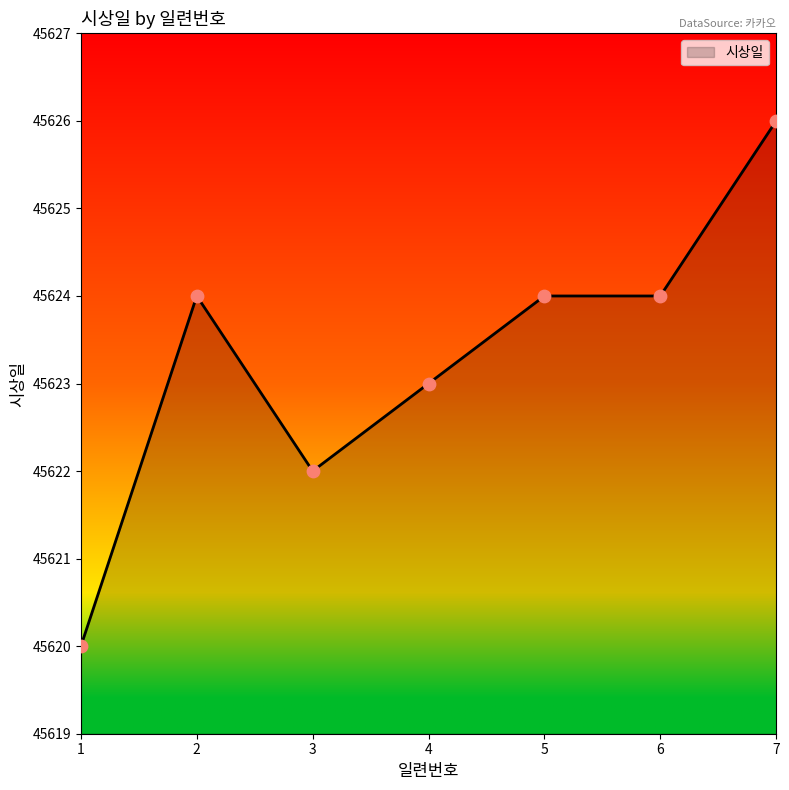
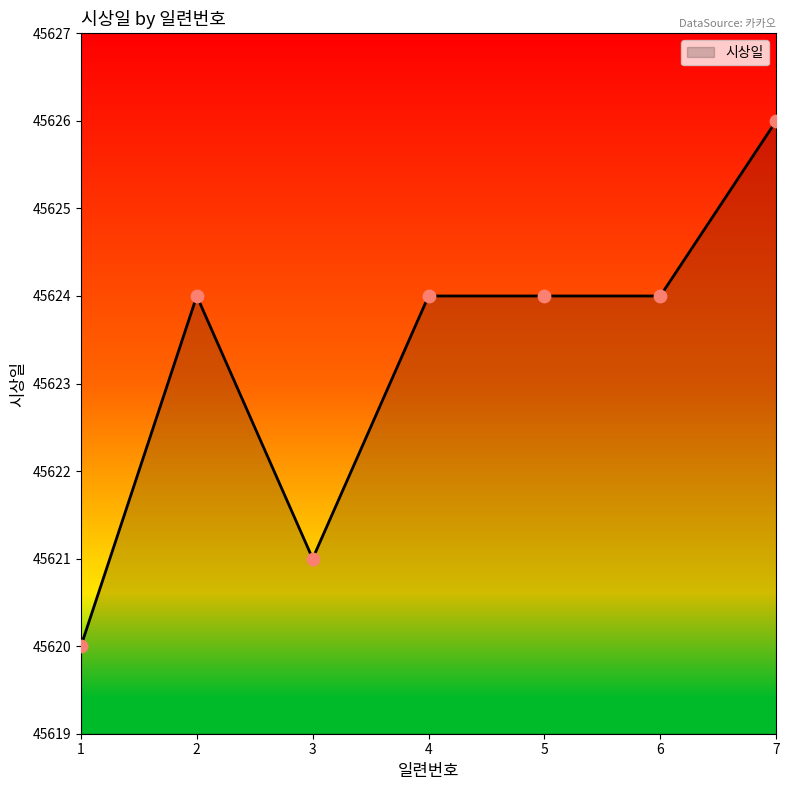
  {
    "1": 45620,
    "2": 45624,
-   "3": 45622,
-   "4": 45623,
+   "3": 45621,
+   "4": 45624,
    "5": 45624,
    "6": 45624,
    "7": 45626
  }
